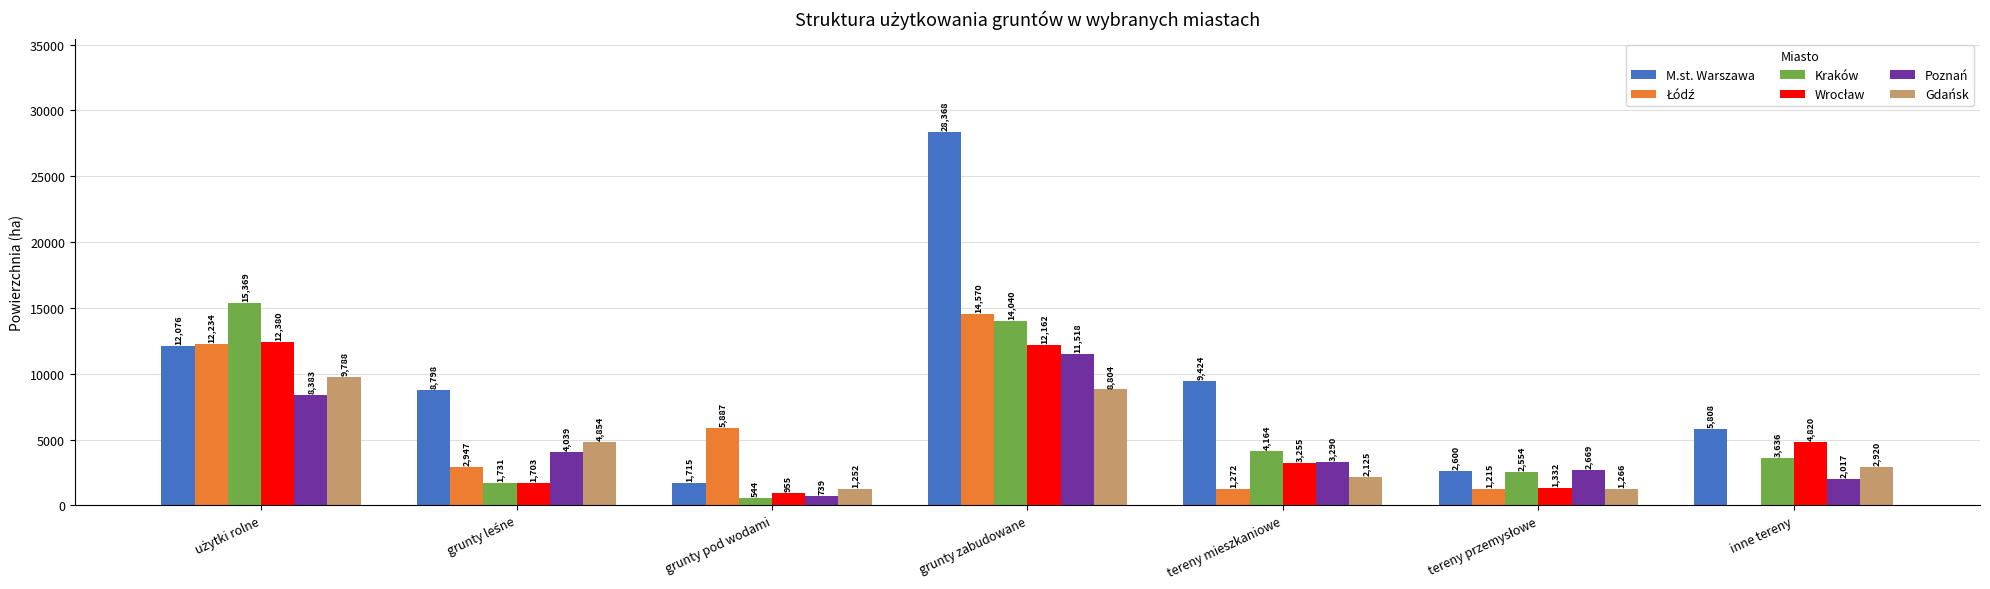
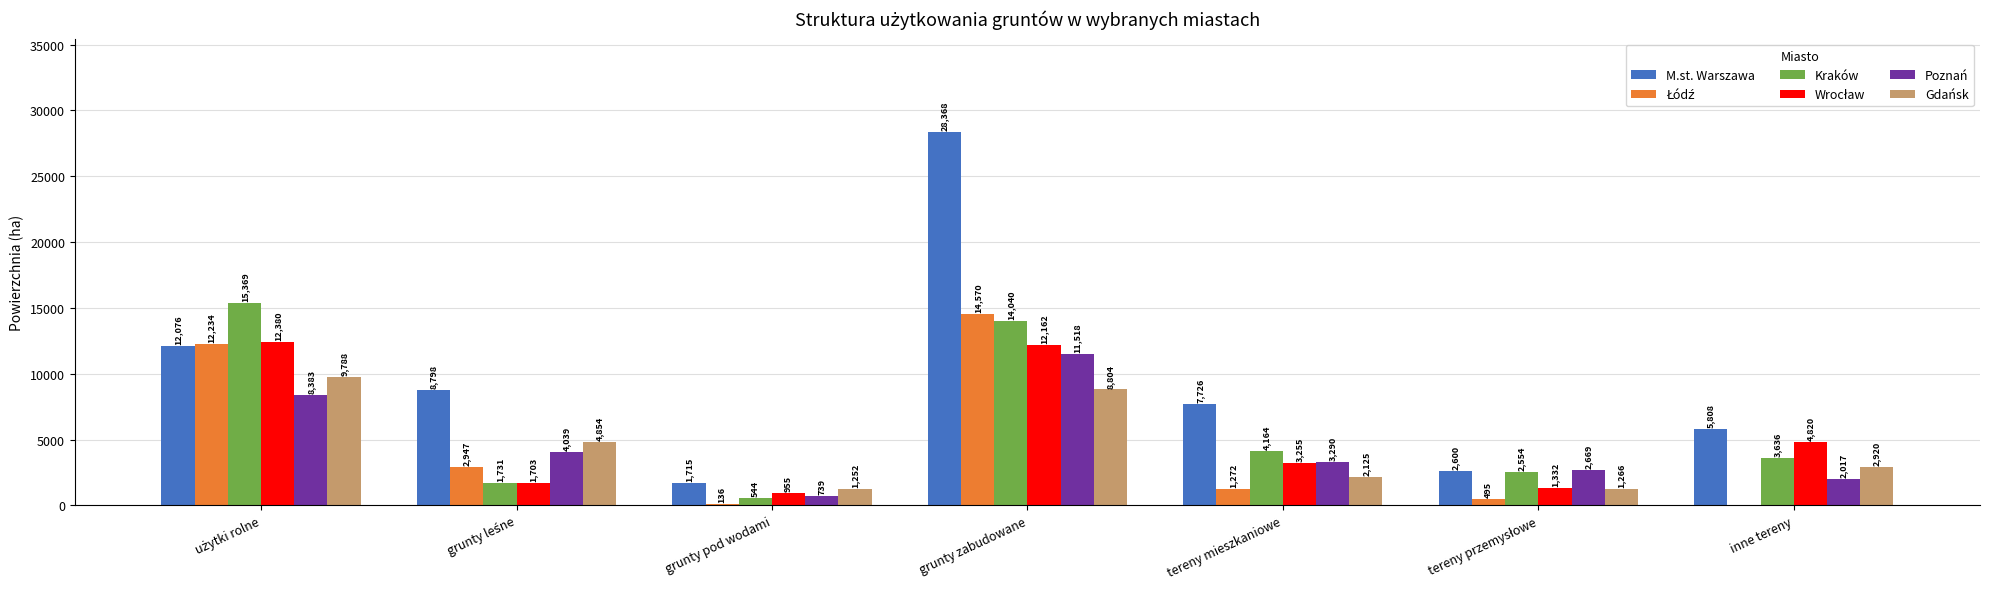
  {
    "M.st. Warszawa": {
      "użytki rolne": "12,076",
      "grunty leśne": "8,798",
      "grunty pod wodami": "1,715",
      "grunty zabudowane": "28,368",
-     "tereny mieszkaniowe": "9,424",
+     "tereny mieszkaniowe": "7,726",
      "tereny przemysłowe": "2,600",
      "inne tereny": "5,808"
    },
    "Łódź": {
      "użytki rolne": "12,234",
      "grunty leśne": "2,947",
-     "grunty pod wodami": "5,887",
+     "grunty pod wodami": "136",
      "grunty zabudowane": "14,570",
      "tereny mieszkaniowe": "1,272",
-     "tereny przemysłowe": "1,215"
+     "tereny przemysłowe": "495"
    },
    "Kraków": {
      "użytki rolne": "15,369",
      "grunty leśne": "1,731",
      "grunty pod wodami": "544",
      "grunty zabudowane": "14,040",
      "tereny mieszkaniowe": "4,164",
      "tereny przemysłowe": "2,554",
      "inne tereny": "3,636"
    },
    "Wrocław": {
      "użytki rolne": "12,380",
      "grunty leśne": "1,703",
      "grunty pod wodami": "955",
      "grunty zabudowane": "12,162",
      "tereny mieszkaniowe": "3,255",
      "tereny przemysłowe": "1,332",
      "inne tereny": "4,820"
    },
    "Poznań": {
      "użytki rolne": "8,383",
      "grunty leśne": "4,039",
      "grunty pod wodami": "739",
      "grunty zabudowane": "11,518",
      "tereny mieszkaniowe": "3,290",
      "tereny przemysłowe": "2,669",
      "inne tereny": "2,017"
    },
    "Gdańsk": {
      "użytki rolne": "9,788",
      "grunty leśne": "4,854",
      "grunty pod wodami": "1,252",
      "grunty zabudowane": "8,804",
      "tereny mieszkaniowe": "2,125",
      "tereny przemysłowe": "1,266",
      "inne tereny": "2,920"
    }
  }
